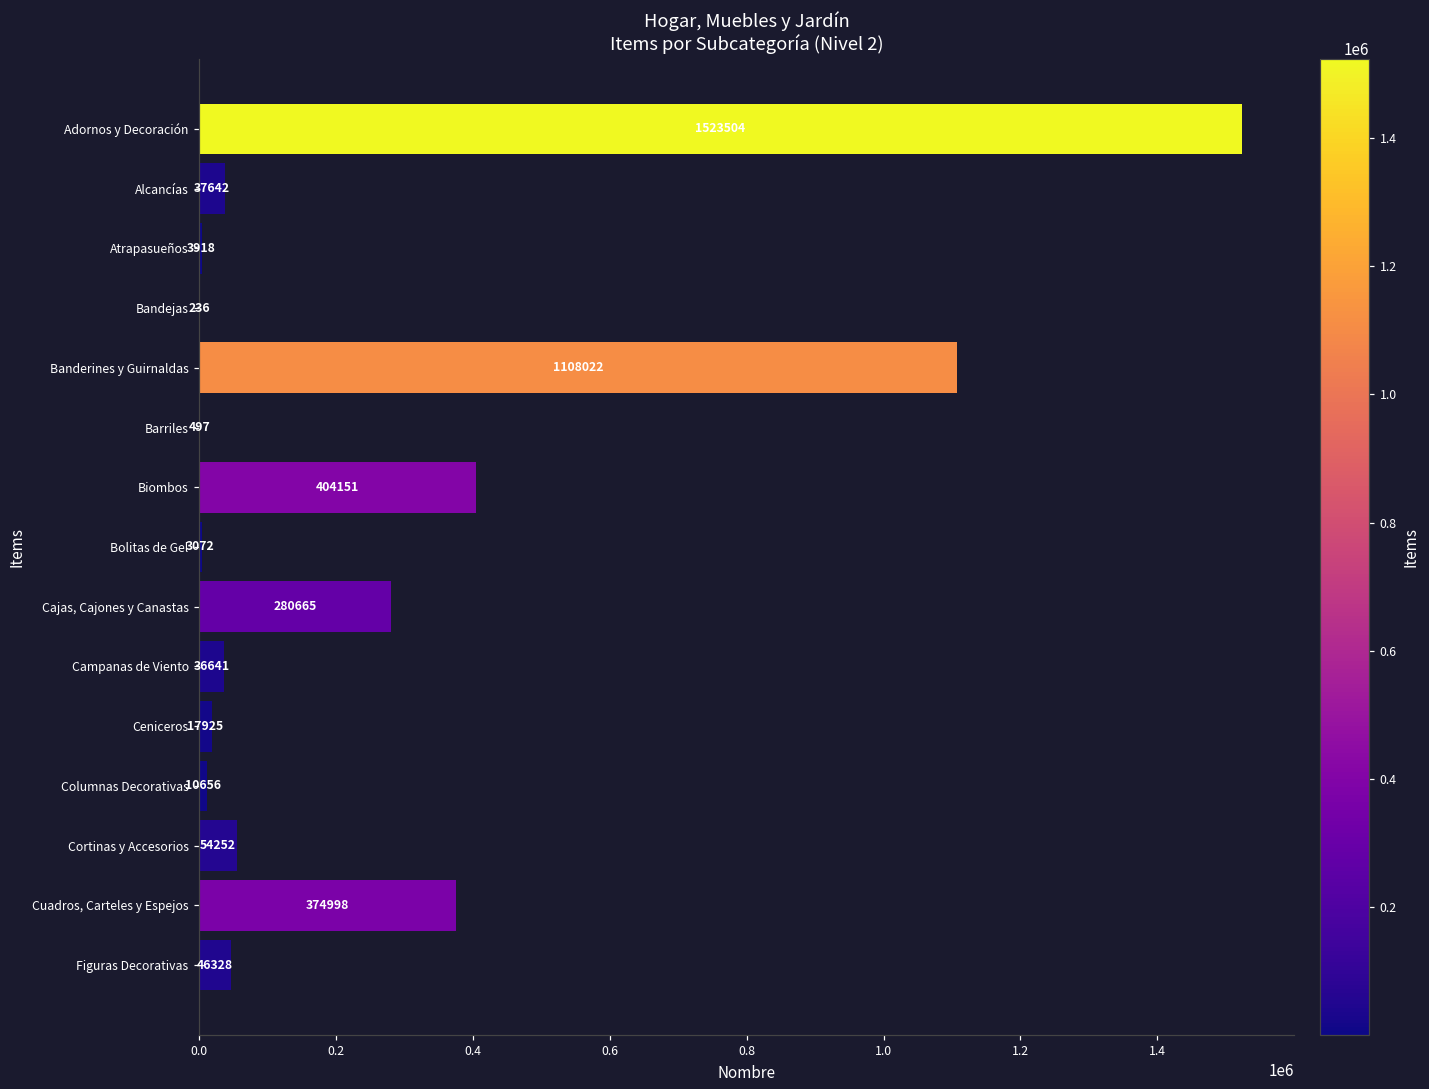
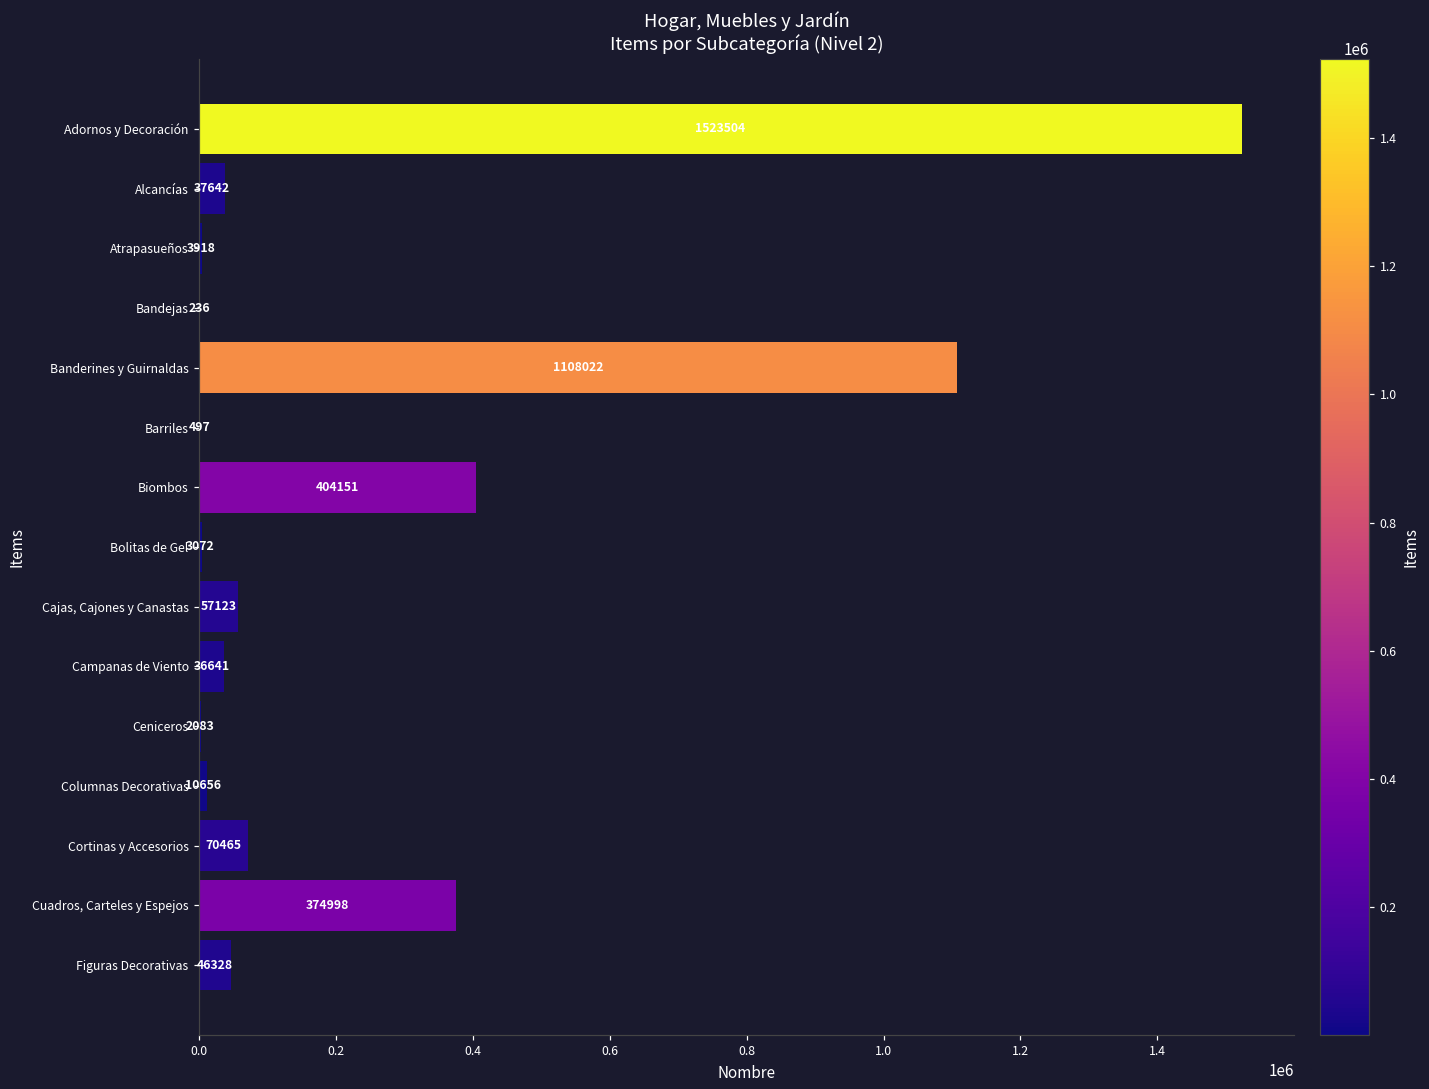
  {
    "Adornos y Decoración": 1523504,
    "Alcancías": 37642,
    "Atrapasueños": 3918,
    "Bandejas": 236,
    "Banderines y Guirnaldas": 1108022,
    "Barriles": 497,
    "Biombos": 404151,
    "Bolitas de Gel": 3072,
-   "Cajas, Cajones y Canastas": 280665,
+   "Cajas, Cajones y Canastas": 57123,
    "Campanas de Viento": 36641,
-   "Ceniceros": 17925,
+   "Ceniceros": 2083,
    "Columnas Decorativas": 10656,
-   "Cortinas y Accesorios": 54252,
+   "Cortinas y Accesorios": 70465,
    "Cuadros, Carteles y Espejos": 374998,
    "Figuras Decorativas": 46328
  }
